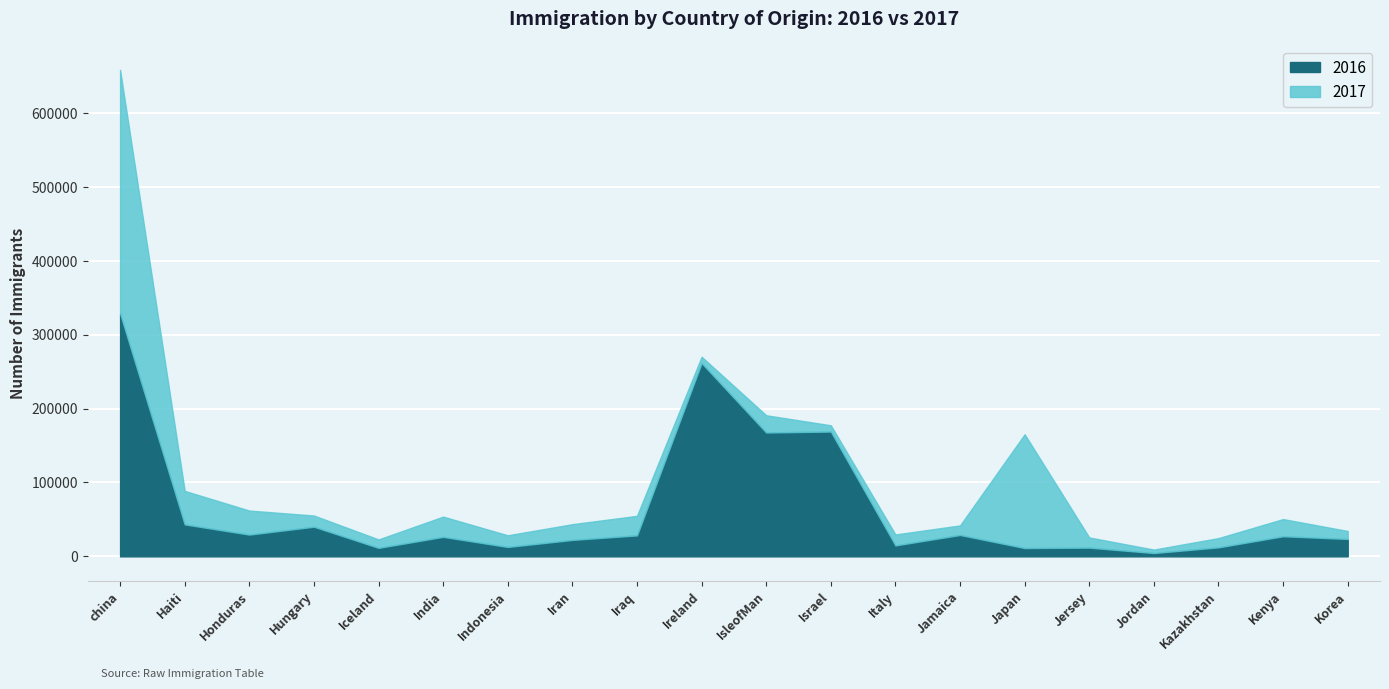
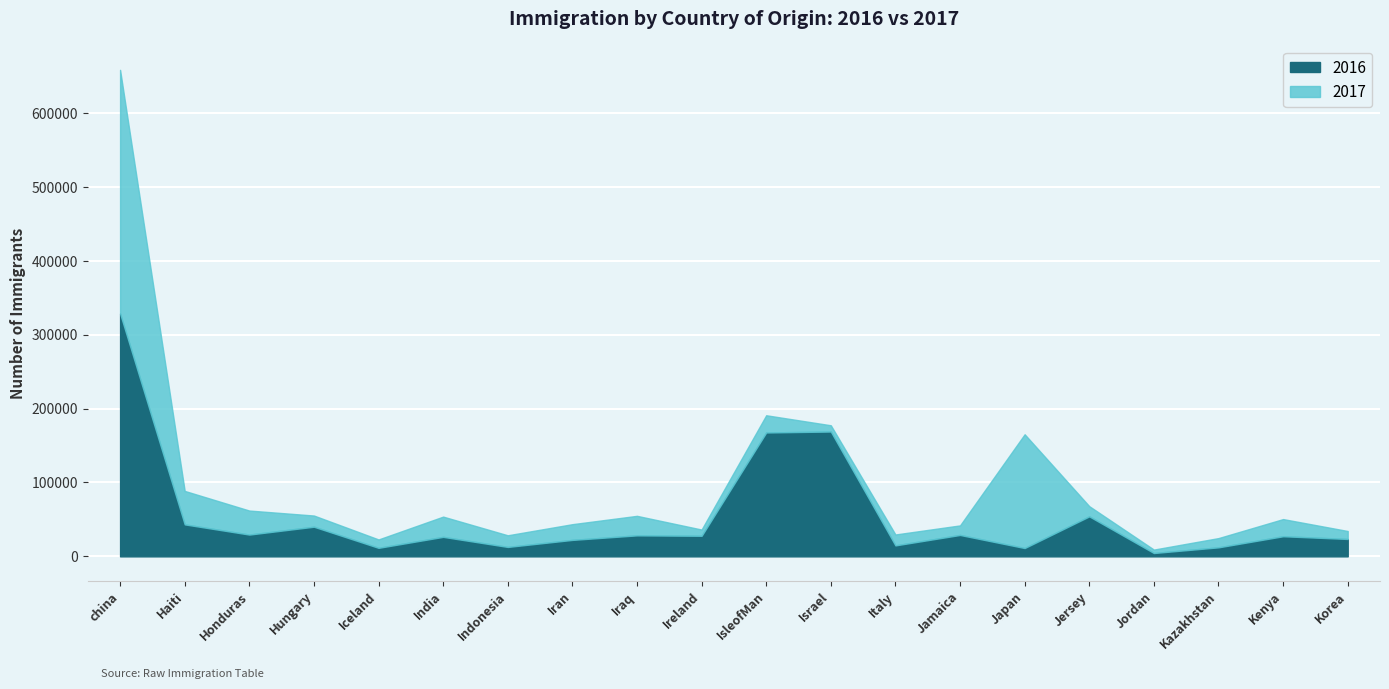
  {
    "2016": {
      "china": 330000,
      "Haiti": 40000,
      "Honduras": 30000,
      "Hungary": 40000,
      "Iceland": 10000,
      "India": 30000,
      "Indonesia": 10000,
      "Iran": 20000,
      "Iraq": 30000,
-     "Ireland": 260000,
+     "Ireland": 30000,
      "IsleofMan": 170000,
      "Israel": 170000,
      "Italy": 10000,
      "Jamaica": 30000,
      "Japan": 10000,
-     "Jersey": 10000,
+     "Jersey": 50000,
      "Jordan": 0,
      "Kazakhstan": 10000,
      "Kenya": 30000,
      "Korea": 20000
    },
    "2017": {
      "china": 330000,
      "Haiti": 50000,
      "Honduras": 30000,
      "Hungary": 20000,
      "Iceland": 10000,
      "India": 30000,
      "Indonesia": 20000,
      "Iran": 20000,
      "Iraq": 30000,
      "Ireland": 10000,
      "IsleofMan": 20000,
      "Israel": 10000,
      "Italy": 10000,
      "Jamaica": 10000,
      "Japan": 150000,
      "Jersey": 10000,
      "Jordan": 0,
      "Kazakhstan": 10000,
      "Kenya": 20000,
      "Korea": 10000
    }
  }
